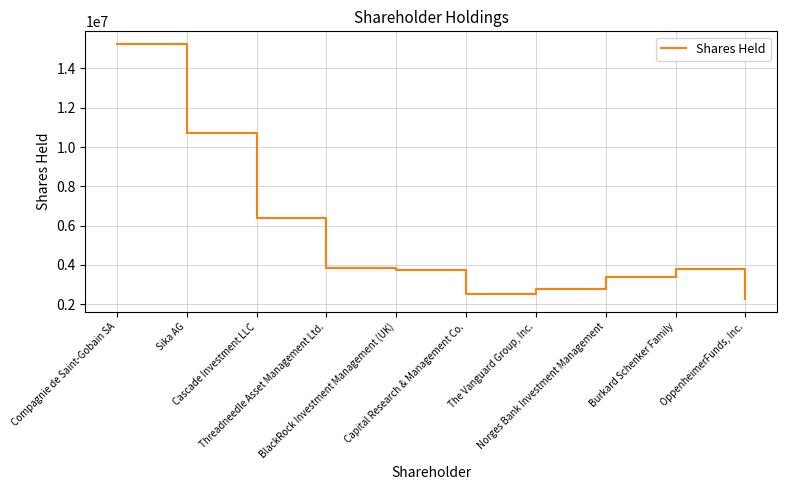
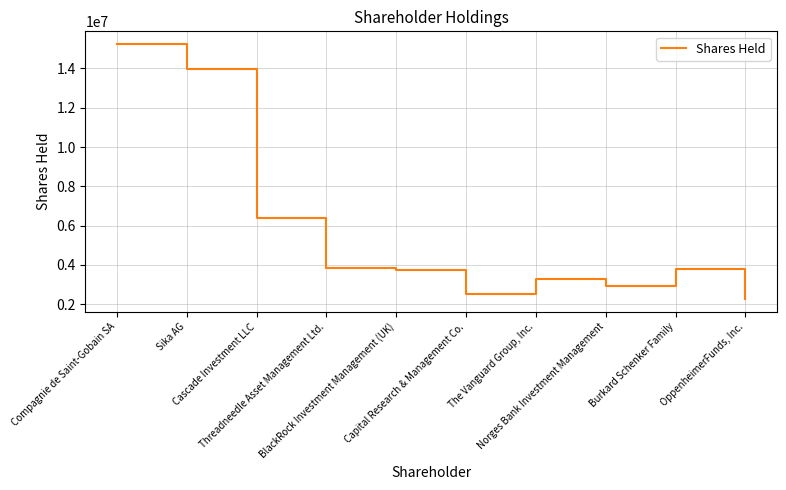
  {
    "Compagnie de Saint-Gobain SA": 15200000,
-   "Sika AG": 10700000,
+   "Sika AG": 14000000,
    "Cascade Investment LLC": 6400000,
    "Threadneedle Asset Management Ltd.": 3900000,
    "BlackRock Investment Management (UK)": 3700000,
    "Capital Research & Management Co.": 2500000,
-   "The Vanguard Group, Inc.": 2800000,
-   "Norges Bank Investment Management": 3400000,
+   "The Vanguard Group, Inc.": 3300000,
+   "Norges Bank Investment Management": 2900000,
    "Burkard Schenker Family": 3800000,
    "OppenheimerFunds, Inc.": 2300000
  }
